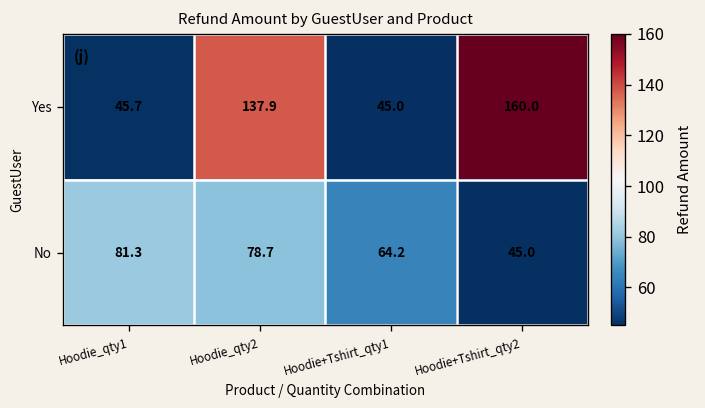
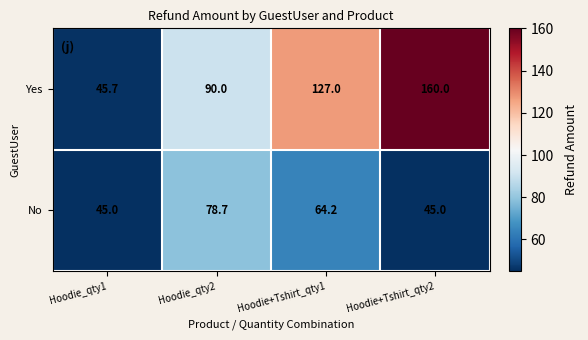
  {
    "Yes": {
-     "Hoodie_qty2": 137.9,
-     "Hoodie+Tshirt_qty1": 45.0,
+     "Hoodie_qty2": 90.0,
+     "Hoodie+Tshirt_qty1": 127.0,
      "Hoodie+Tshirt_qty2": 160.0
    },
    "No": {
-     "Hoodie_qty1": 81.3,
+     "Hoodie_qty1": 45.0,
      "Hoodie_qty2": 78.7,
      "Hoodie+Tshirt_qty1": 64.2,
      "Hoodie+Tshirt_qty2": 45.0
    }
  }
